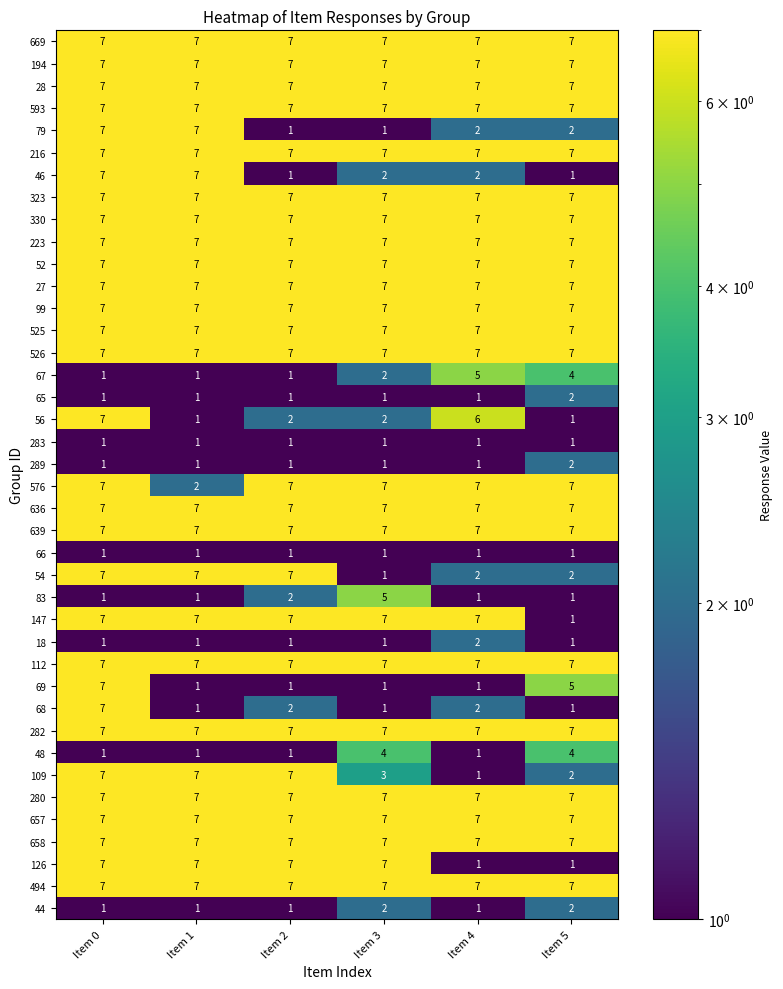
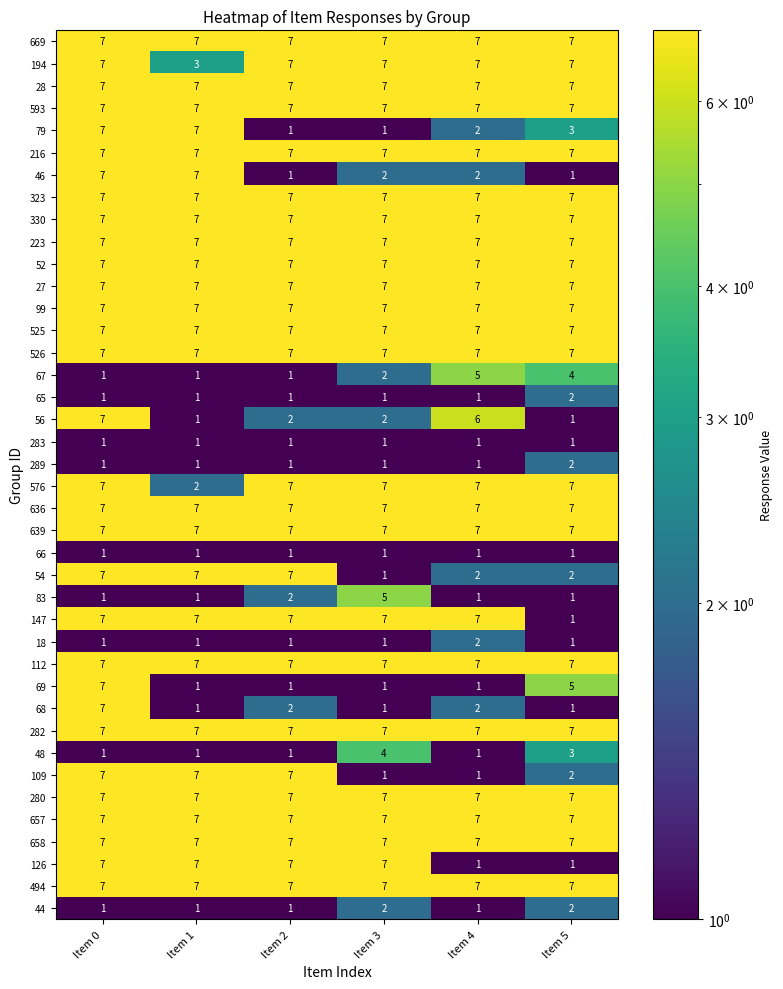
  {
    "194": {
      "Item 0": 7,
-     "Item 1": 7,
+     "Item 1": 3,
      "Item 2": 7,
      "Item 3": 7,
      "Item 4": 7,
      "Item 5": 7
    },
    "79": {
      "Item 0": 7,
      "Item 1": 7,
      "Item 2": 1,
      "Item 3": 1,
      "Item 4": 2,
-     "Item 5": 2
+     "Item 5": 3
    },
    "48": {
      "Item 0": 1,
      "Item 1": 1,
      "Item 2": 1,
      "Item 3": 4,
      "Item 4": 1,
-     "Item 5": 4
+     "Item 5": 3
    },
    "109": {
      "Item 0": 7,
      "Item 1": 7,
      "Item 2": 7,
-     "Item 3": 3,
+     "Item 3": 1,
      "Item 4": 1,
      "Item 5": 2
    }
  }
